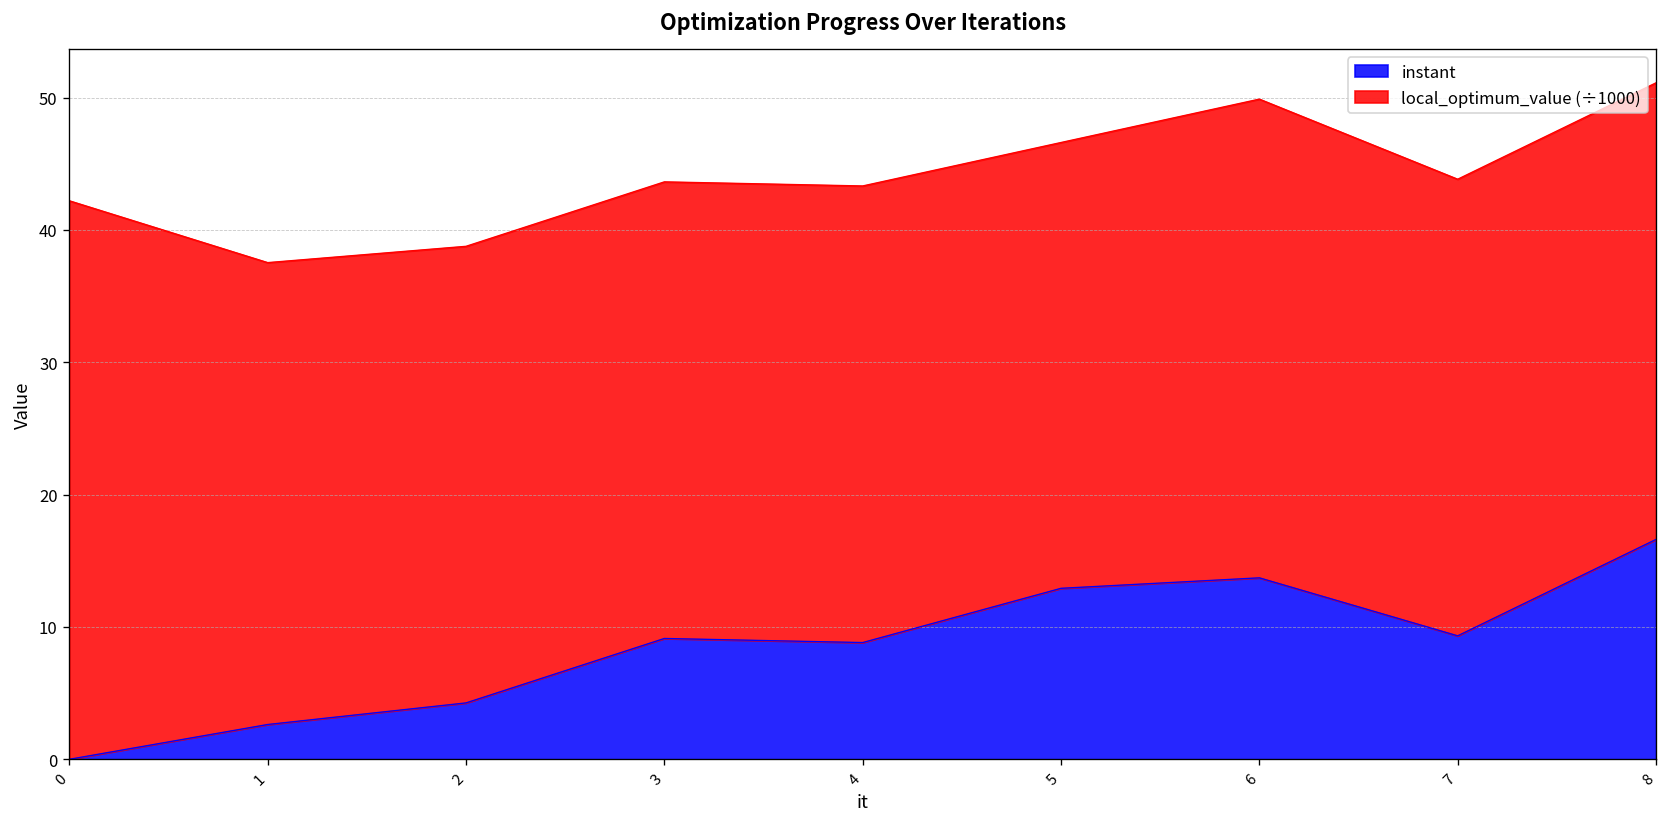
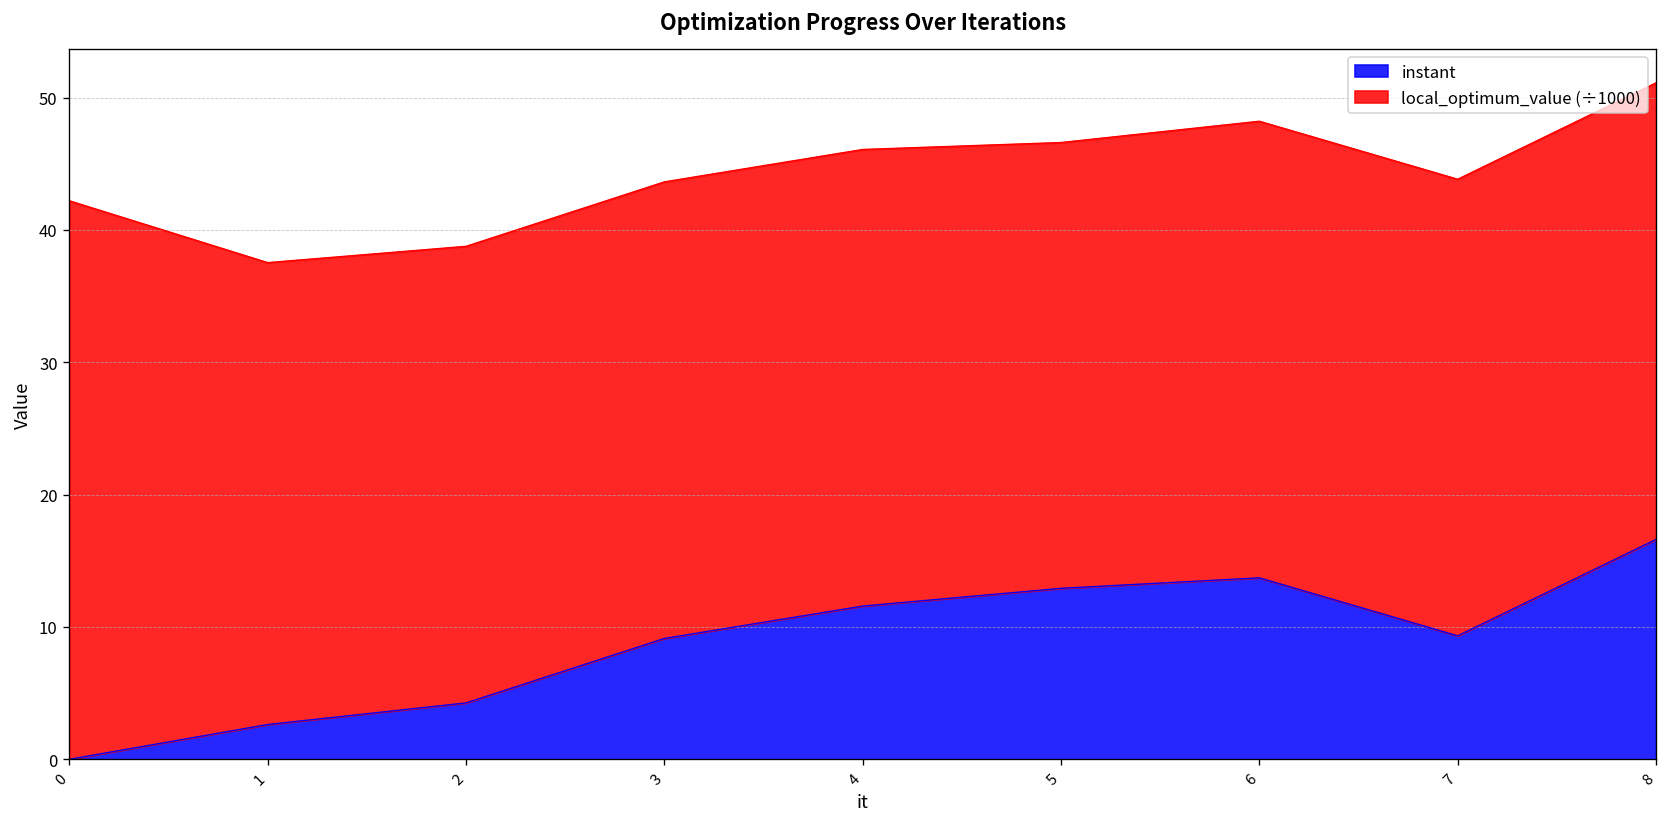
  {
    "instant": {
      "0": 0.0,
      "1": 2.6,
      "2": 4.3,
      "3": 9.1,
-     "4": 8.8,
+     "4": 11.6,
      "5": 12.9,
      "6": 13.7,
      "7": 9.3,
      "8": 16.6
    },
    "local_optimum_value (÷1000)": {
      "0": 42.2,
      "1": 34.9,
      "2": 34.5,
      "3": 34.5,
      "4": 34.5,
      "5": 33.7,
-     "6": 36.2,
+     "6": 34.5,
      "7": 34.5,
      "8": 34.5
    }
  }
